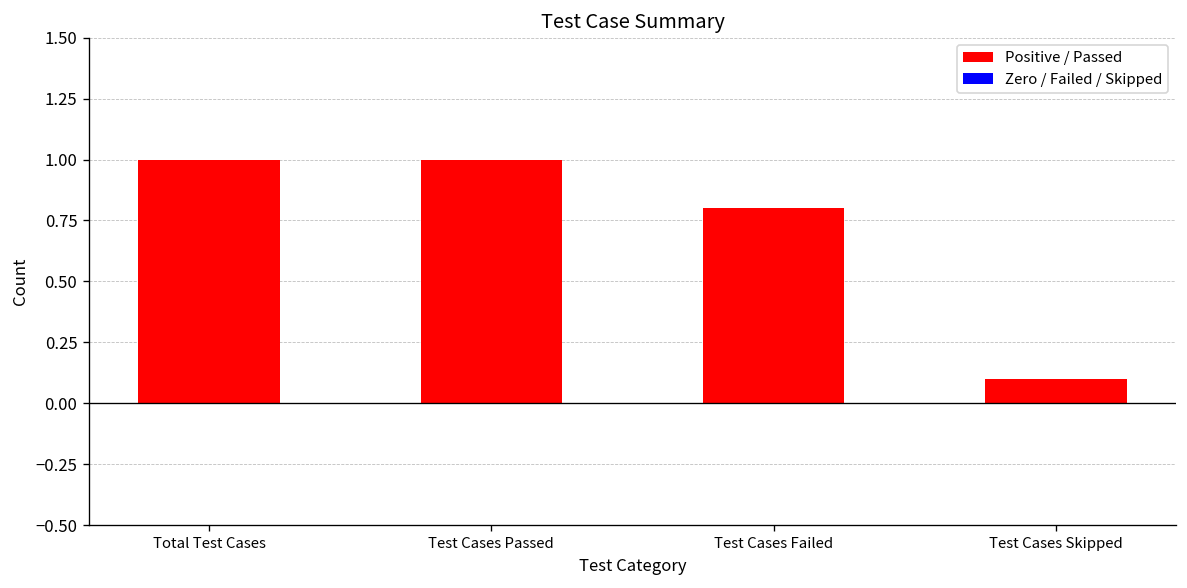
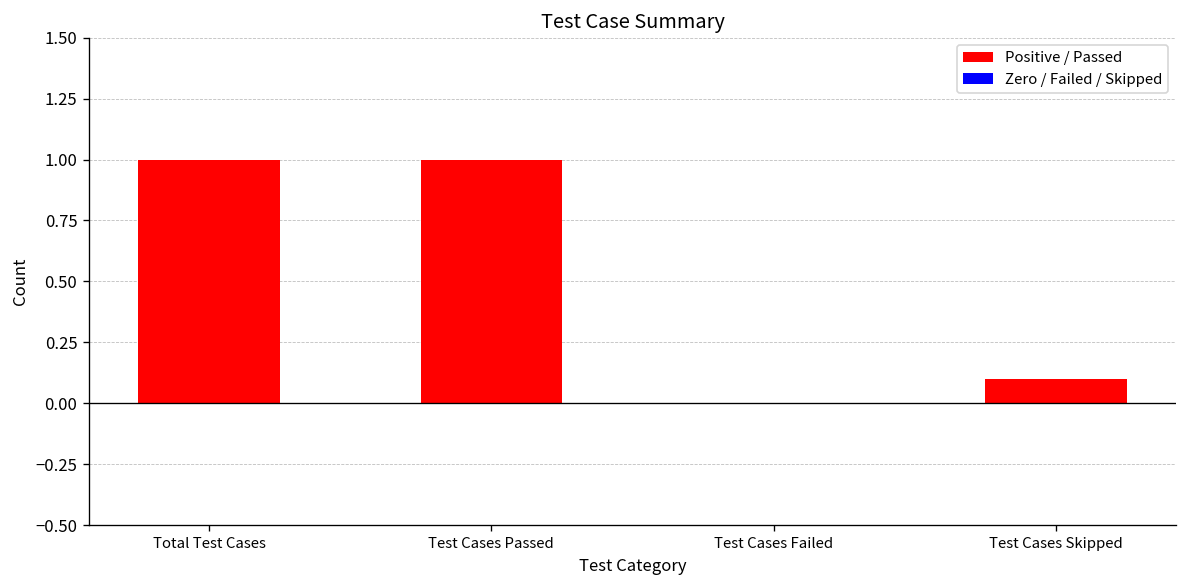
  {
    "Total Test Cases": 1.0,
    "Test Cases Passed": 1.0,
-   "Test Cases Failed": 0.8,
+   "Test Cases Failed": 0.0,
    "Test Cases Skipped": 0.1
  }
